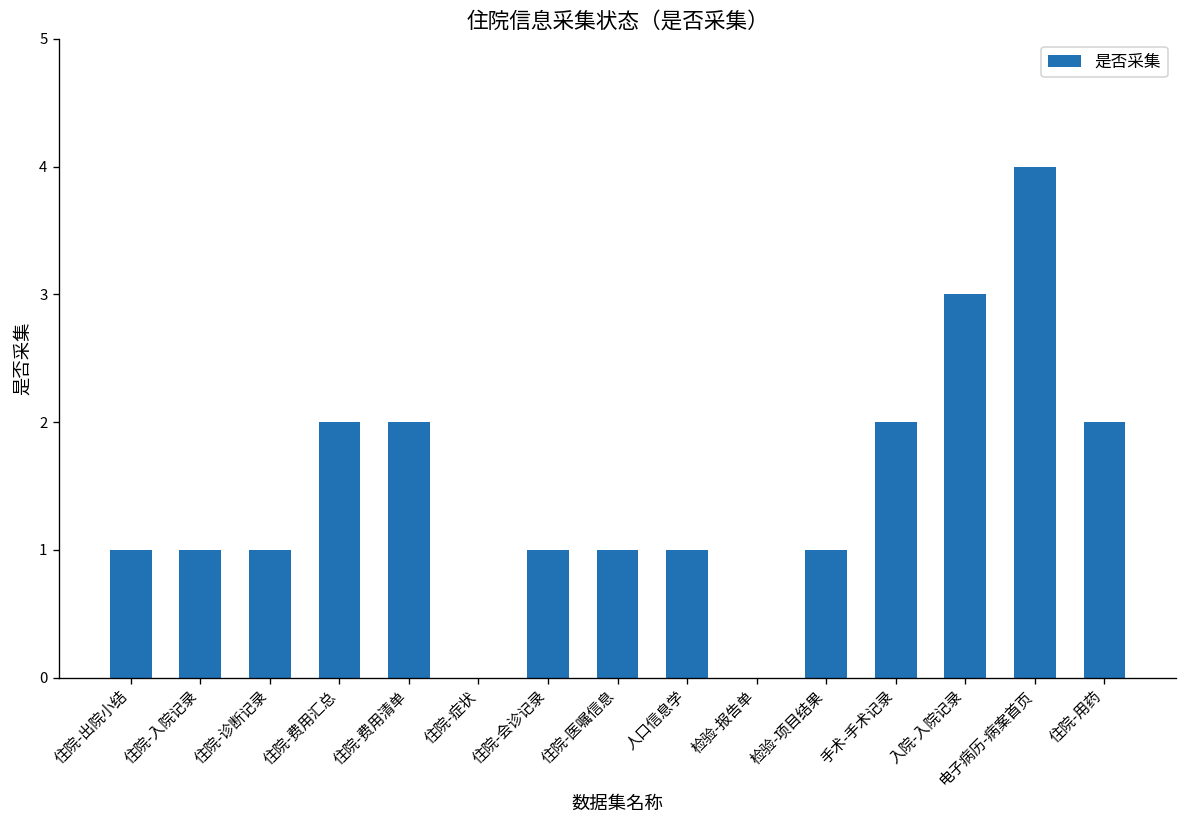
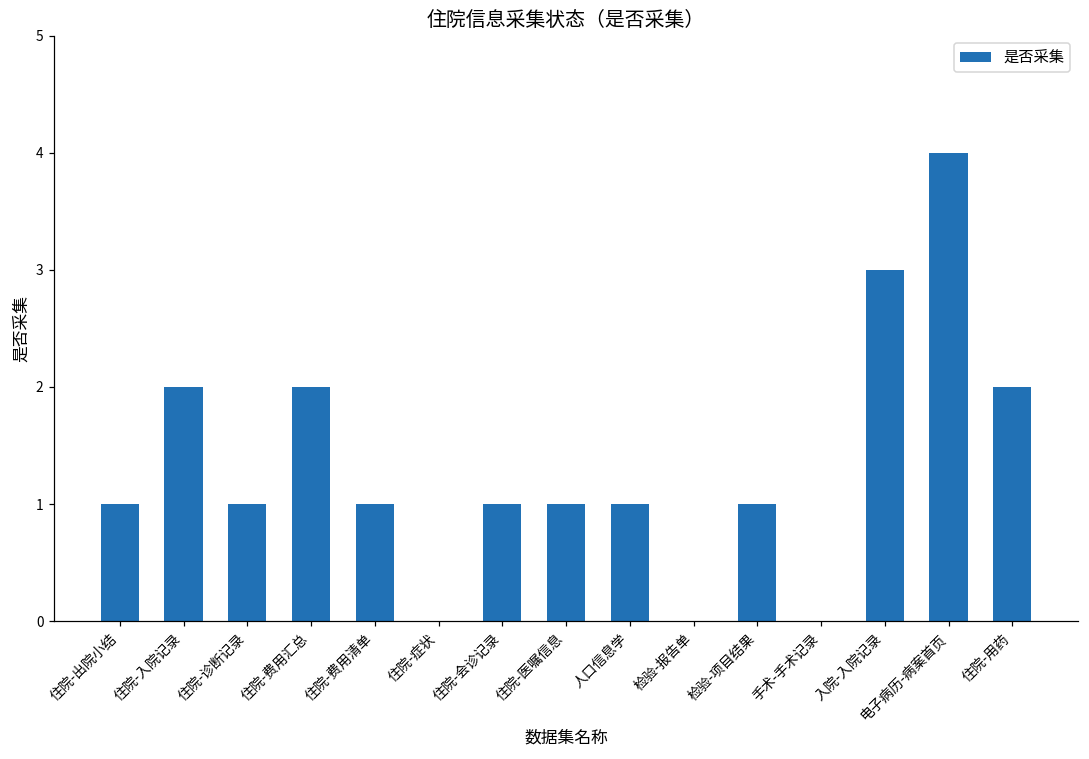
  {
    "住院-出院小结": 1,
-   "住院-入院记录": 1,
+   "住院-入院记录": 2,
    "住院-诊断记录": 1,
    "住院-费用汇总": 2,
-   "住院-费用清单": 2,
+   "住院-费用清单": 1,
    "住院-症状": 0,
    "住院-会诊记录": 1,
    "住院-医嘱信息": 1,
    "人口信息学": 1,
    "检验-报告单": 0,
    "检验-项目结果": 1,
-   "手术-手术记录": 2,
+   "手术-手术记录": 0,
    "入院-入院记录": 3,
    "电子病历-病案首页": 4,
    "住院-用药": 2
  }
